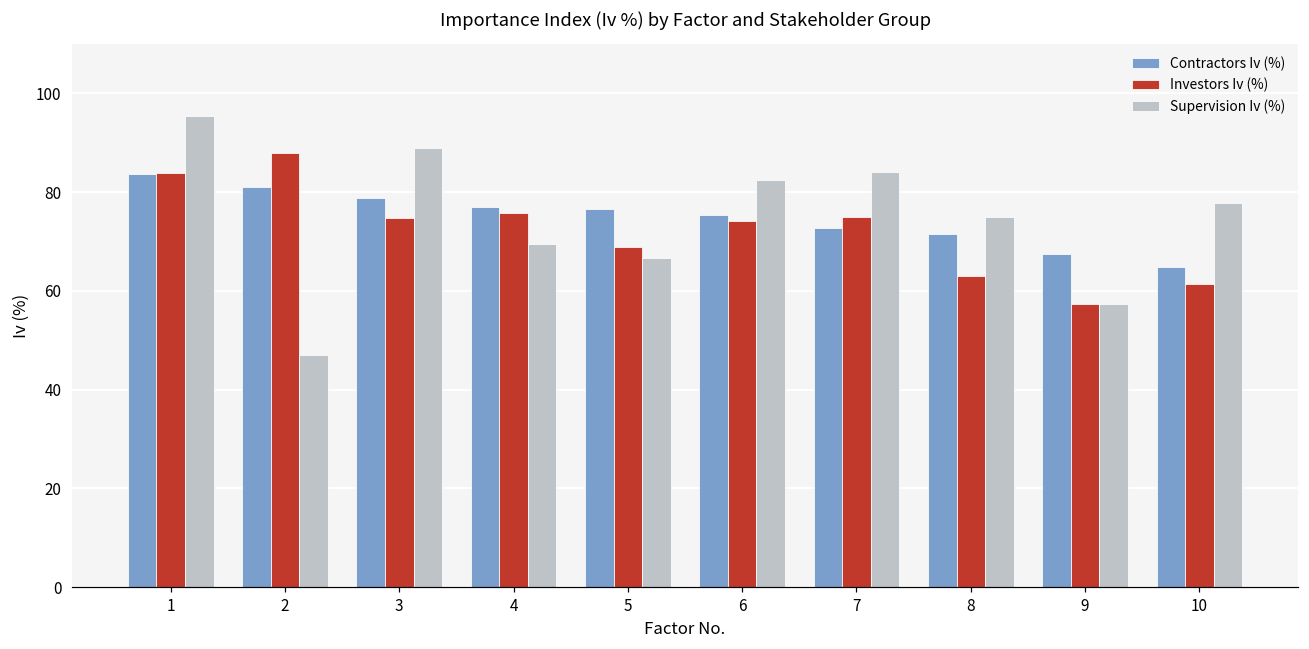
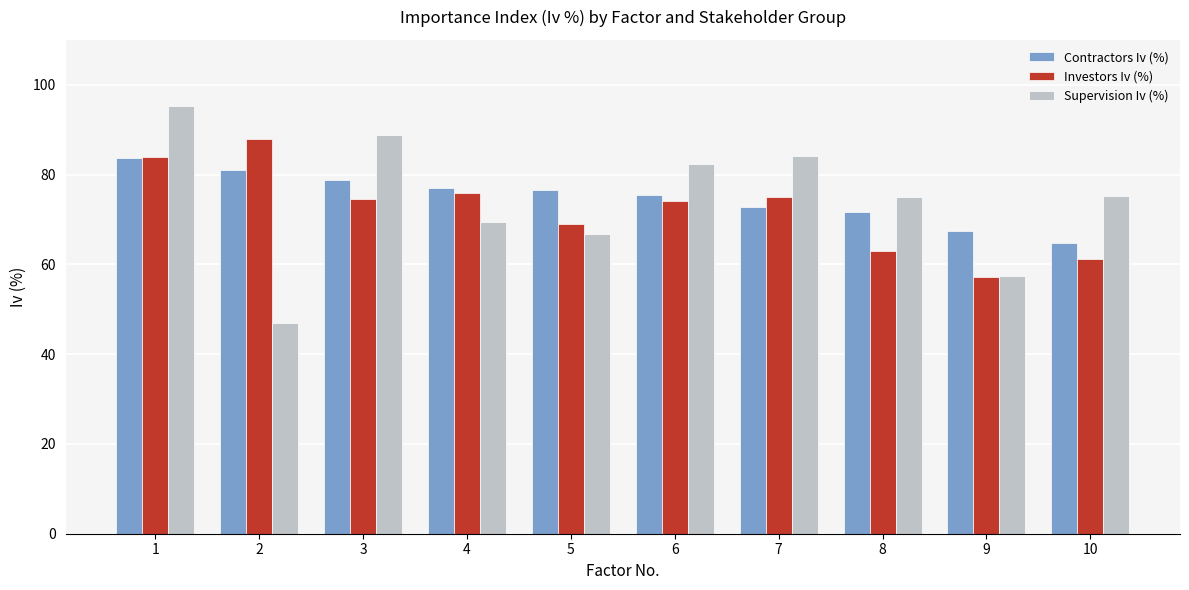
  {
    "Contractors Iv (%)": {
      "1": 84,
      "2": 81,
      "3": 79,
      "4": 77,
      "5": 77,
      "6": 75,
      "7": 73,
      "8": 72,
      "9": 67,
      "10": 65
    },
    "Investors Iv (%)": {
      "1": 84,
      "2": 88,
      "3": 75,
      "4": 76,
      "5": 69,
      "6": 74,
      "7": 75,
      "8": 63,
      "9": 57,
      "10": 61
    },
    "Supervision Iv (%)": {
      "1": 95,
      "2": 47,
      "3": 89,
      "4": 69,
      "5": 67,
      "6": 82,
      "7": 84,
      "8": 75,
      "9": 57,
-     "10": 78
+     "10": 75
    }
  }
